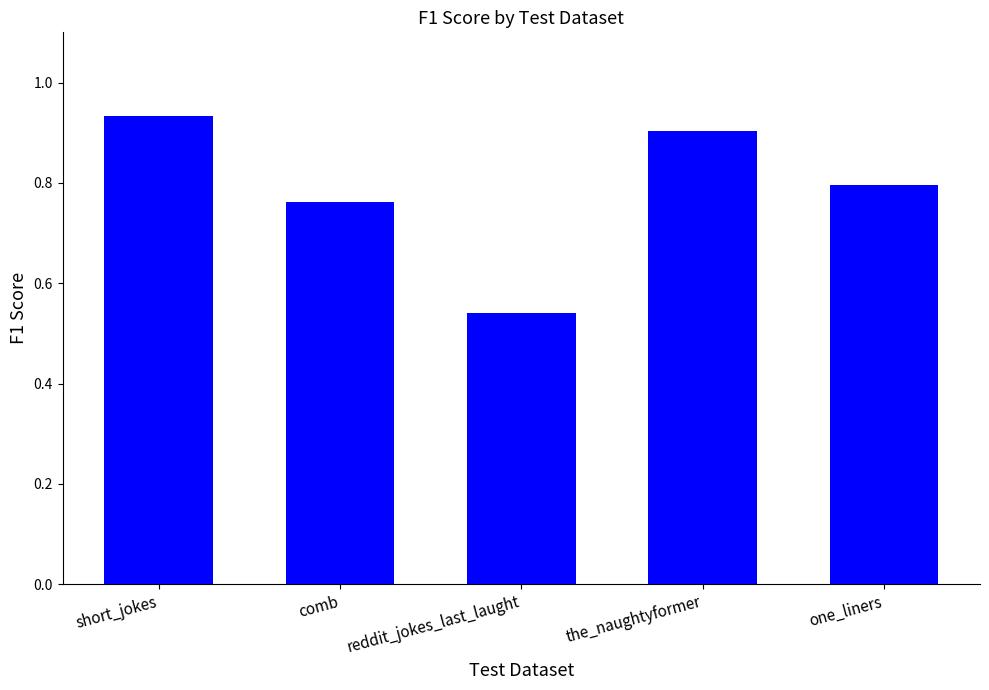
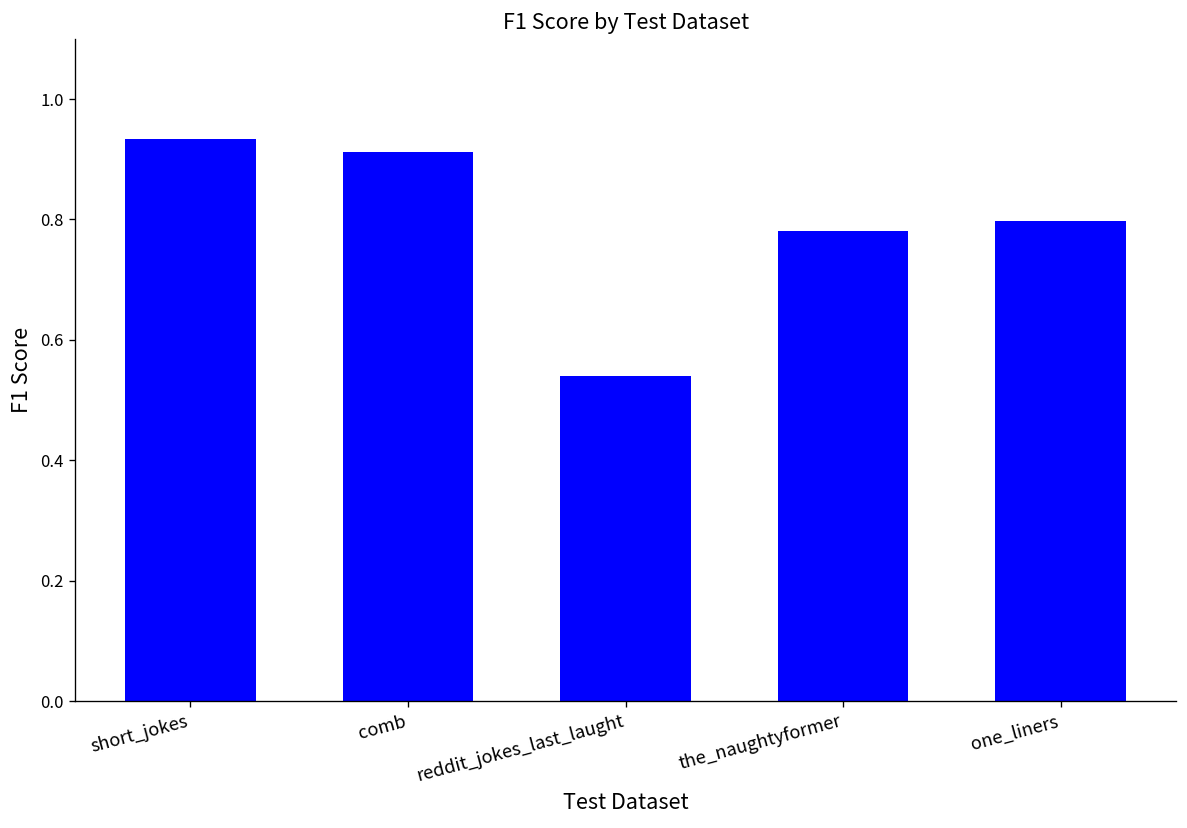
  {
    "short_jokes": 0.93,
-   "comb": 0.76,
+   "comb": 0.91,
    "reddit_jokes_last_laught": 0.54,
-   "the_naughtyformer": 0.90,
+   "the_naughtyformer": 0.78,
    "one_liners": 0.80
  }
